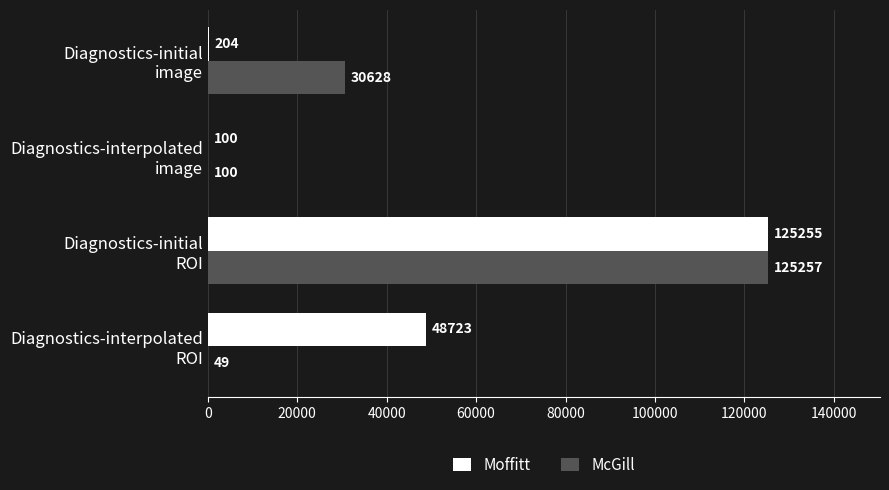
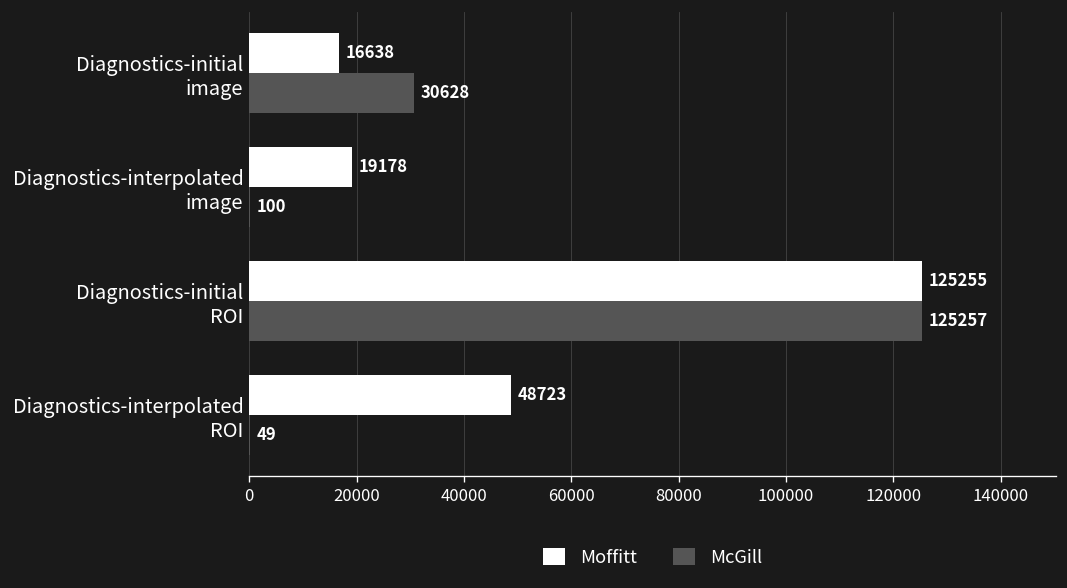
  {
    "Moffitt": {
-     "Diagnostics-initial image": 204,
-     "Diagnostics-interpolated image": 100,
+     "Diagnostics-initial image": 16638,
+     "Diagnostics-interpolated image": 19178,
      "Diagnostics-initial ROI": 125255,
      "Diagnostics-interpolated ROI": 48723
    },
    "McGill": {
      "Diagnostics-initial image": 30628,
      "Diagnostics-interpolated image": 100,
      "Diagnostics-initial ROI": 125257,
      "Diagnostics-interpolated ROI": 49
    }
  }
